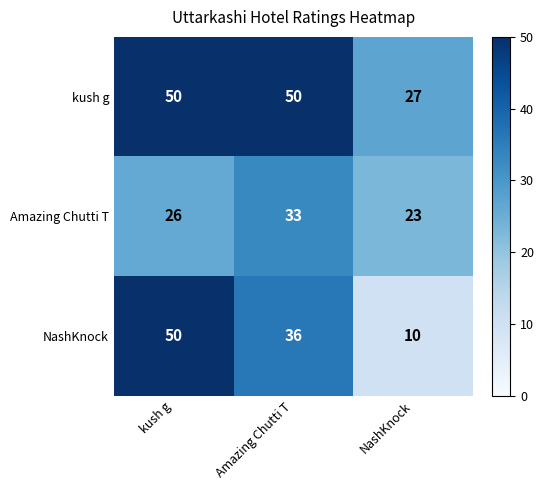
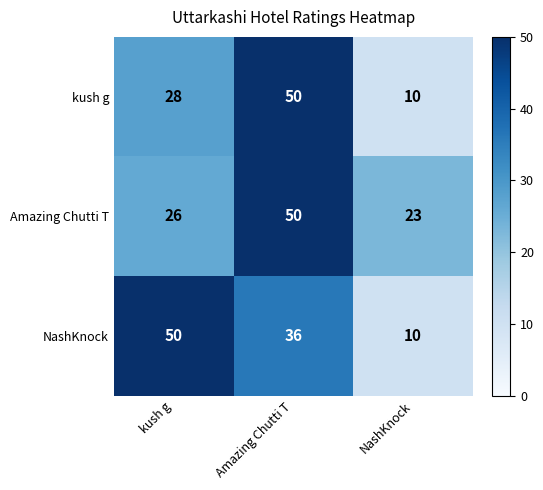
  {
    "kush g": {
-     "kush g": 50,
+     "kush g": 28,
      "Amazing Chutti T": 50,
-     "NashKnock": 27
+     "NashKnock": 10
    },
    "Amazing Chutti T": {
      "kush g": 26,
-     "Amazing Chutti T": 33,
+     "Amazing Chutti T": 50,
      "NashKnock": 23
    },
    "NashKnock": {
      "kush g": 50,
      "Amazing Chutti T": 36,
      "NashKnock": 10
    }
  }
